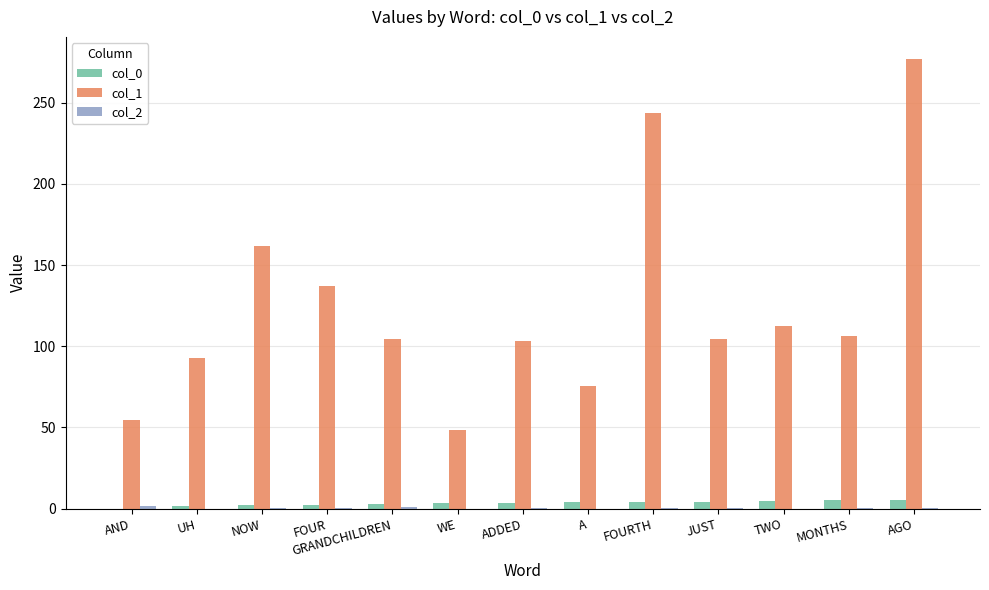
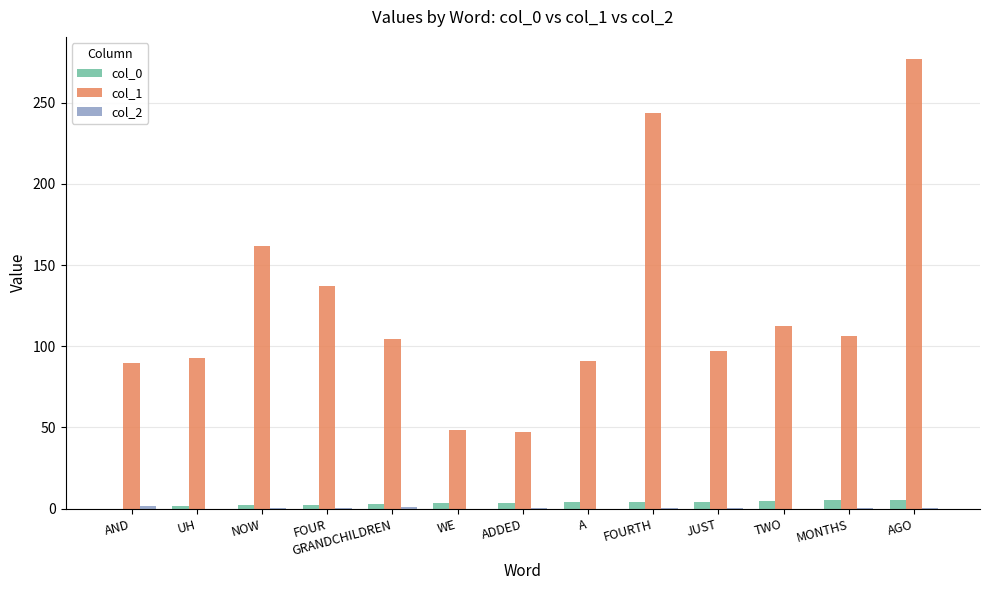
  {
    "col_1": {
-     "AND": 55,
+     "AND": 90,
      "UH": 93,
      "NOW": 162,
      "FOUR": 137,
      "GRANDCHILDREN": 104,
      "WE": 48,
-     "ADDED": 103,
-     "A": 75,
+     "ADDED": 47,
+     "A": 91,
      "FOURTH": 244,
-     "JUST": 104,
+     "JUST": 97,
      "TWO": 113,
      "MONTHS": 106,
      "AGO": 277
    }
  }
